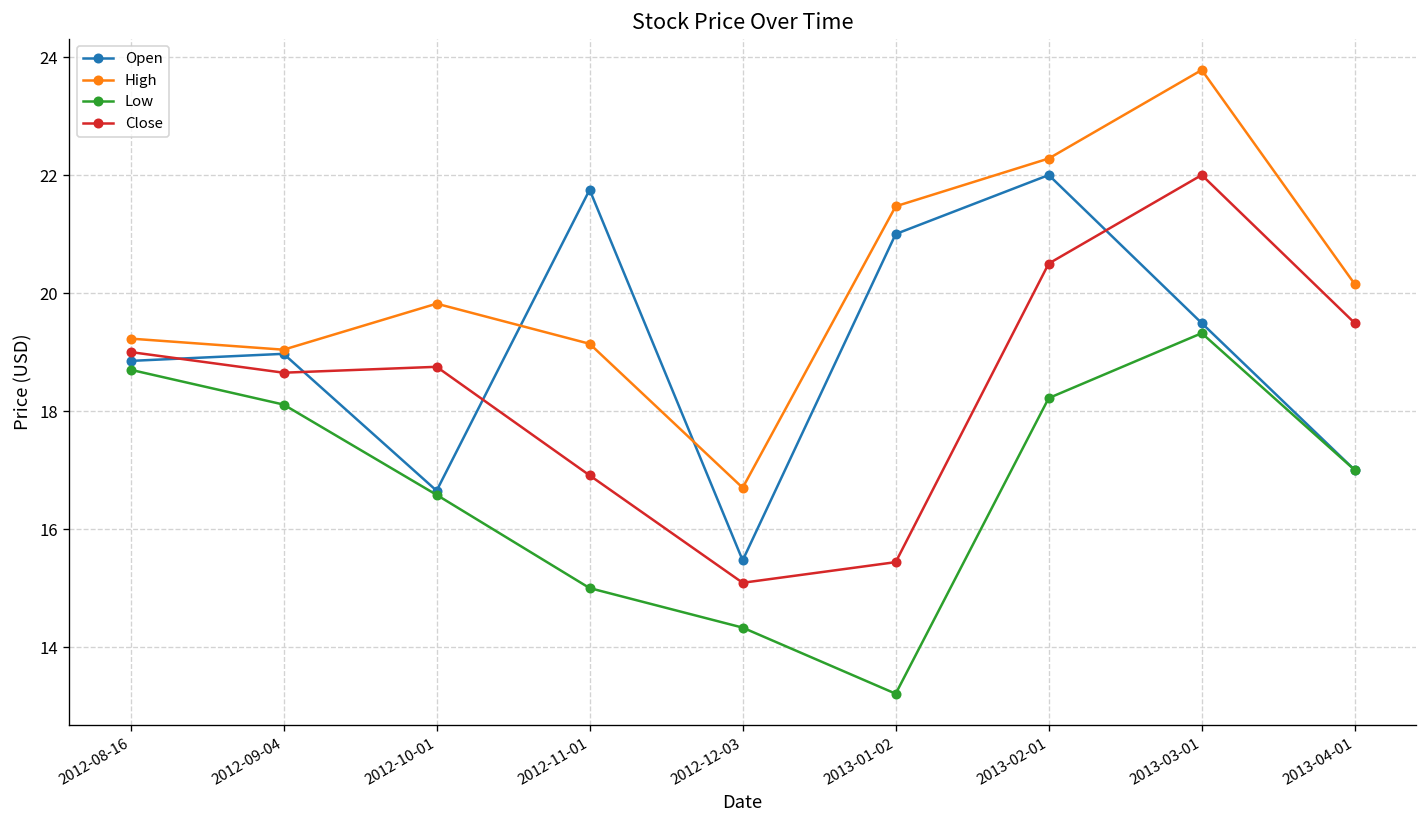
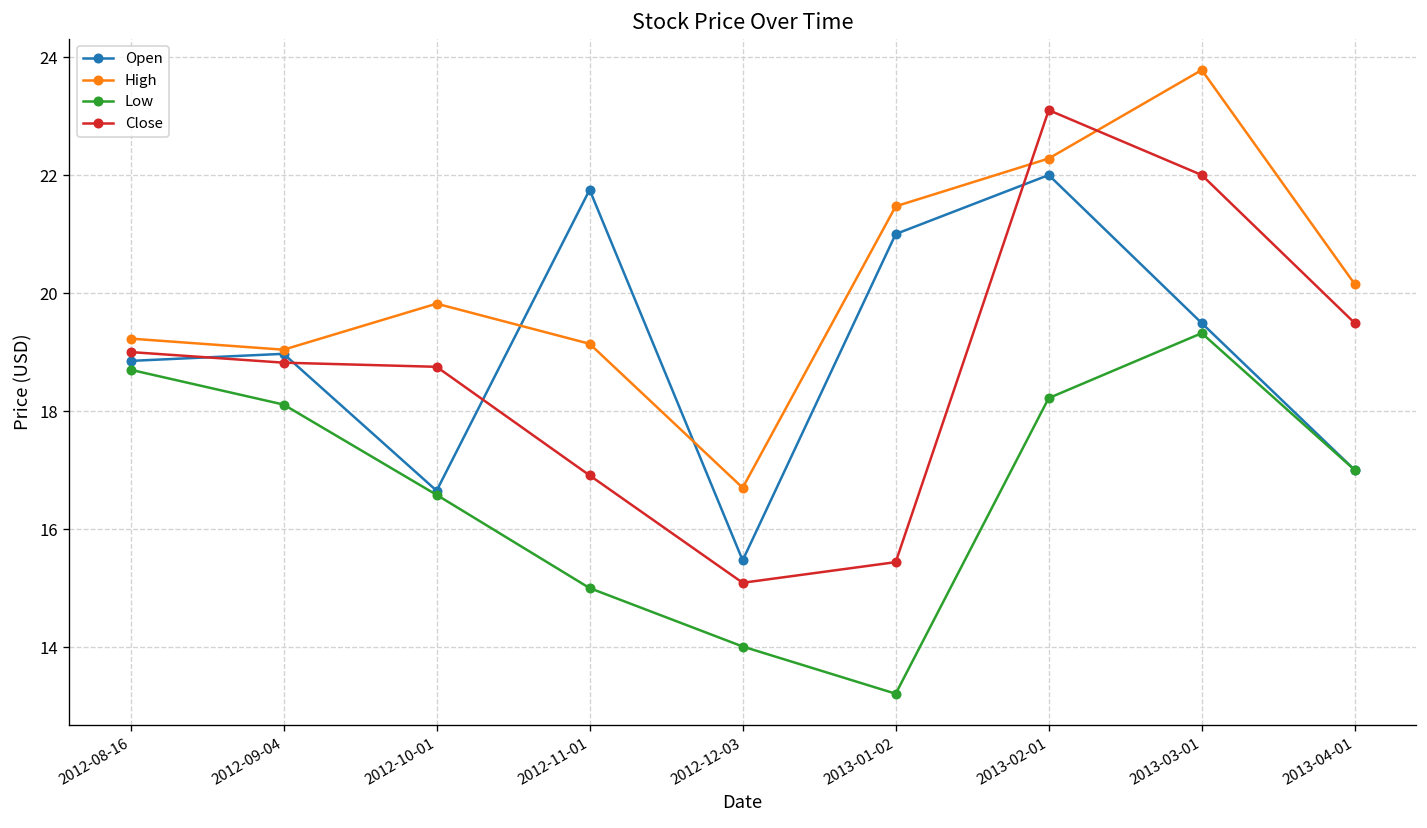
  {
    "Open": {
      "2012-08-16": 18.9,
      "2012-09-04": 19.0,
      "2012-10-01": 16.7,
      "2012-11-01": 21.8,
      "2012-12-03": 15.5,
      "2013-01-02": 21.0,
      "2013-02-01": 22.0,
      "2013-03-01": 19.5
    },
    "High": {
      "2012-08-16": 19.2,
      "2012-09-04": 19.0,
      "2012-10-01": 19.8,
      "2012-11-01": 19.1,
      "2012-12-03": 16.7,
      "2013-01-02": 21.5,
      "2013-02-01": 22.3,
      "2013-03-01": 23.8,
      "2013-04-01": 20.2
    },
    "Low": {
      "2012-08-16": 18.7,
      "2012-09-04": 18.1,
      "2012-10-01": 16.6,
      "2012-11-01": 15.0,
-     "2012-12-03": 14.3,
+     "2012-12-03": 14.0,
      "2013-01-02": 13.2,
      "2013-02-01": 18.2,
      "2013-03-01": 19.3
    },
    "Close": {
      "2012-08-16": 19.0,
-     "2012-09-04": 18.7,
+     "2012-09-04": 18.8,
      "2012-10-01": 18.8,
      "2012-11-01": 16.9,
      "2012-12-03": 15.1,
      "2013-01-02": 15.4,
-     "2013-02-01": 20.5,
+     "2013-02-01": 23.1,
      "2013-03-01": 22.0,
      "2013-04-01": 19.5
    }
  }
